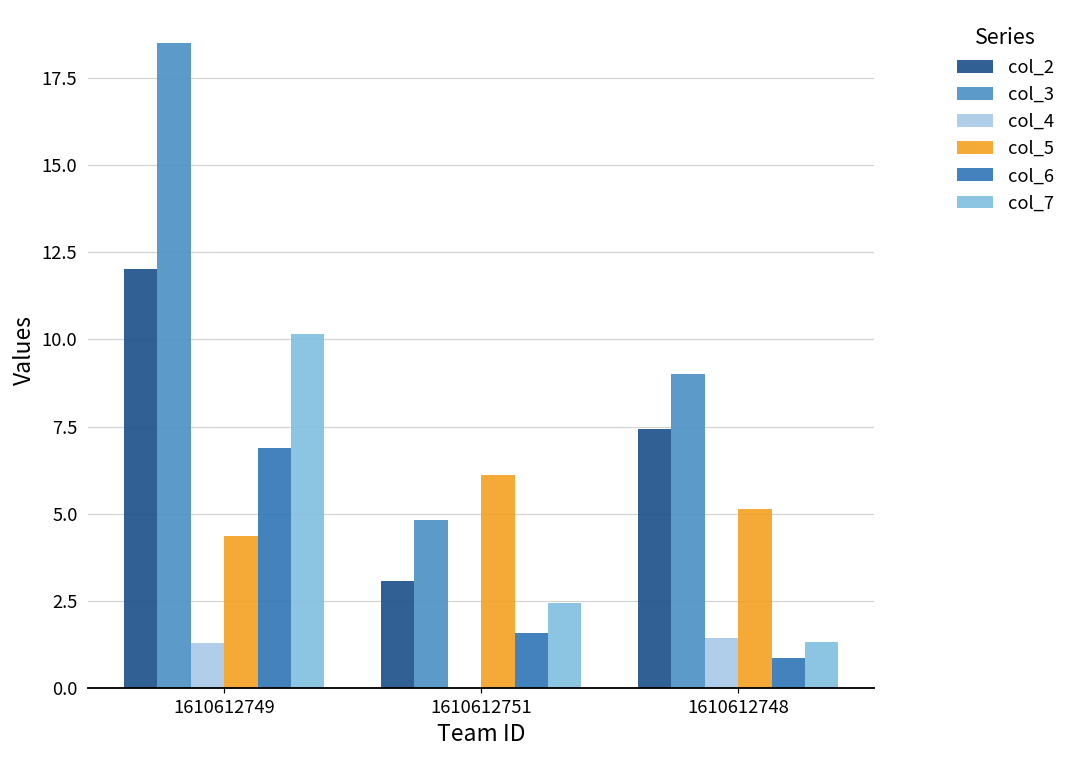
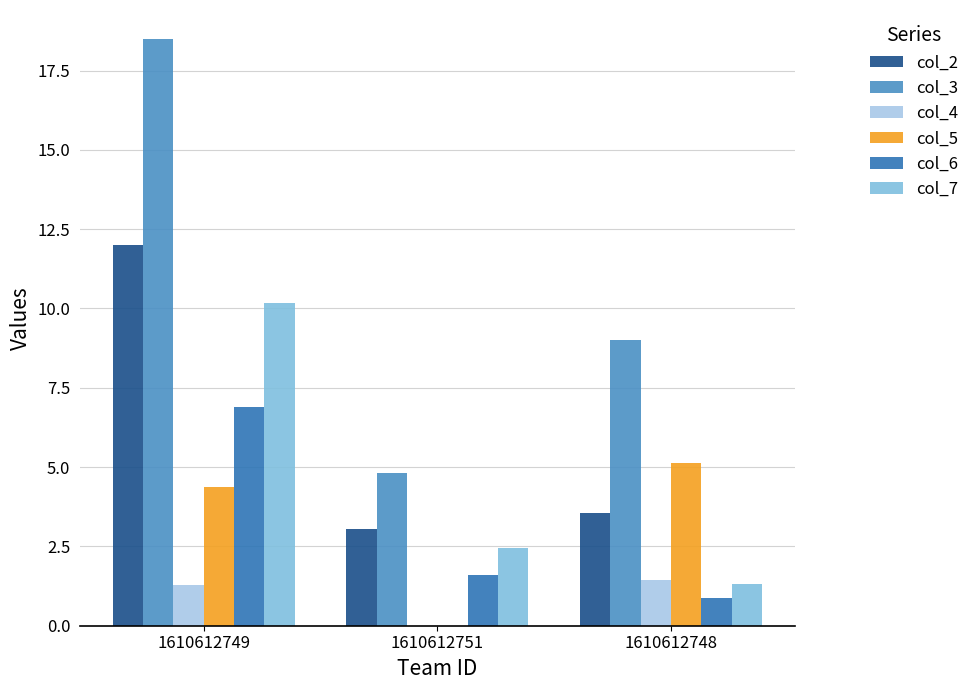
  {
    "col_2": {
      "1610612749": 12.0,
      "1610612751": 3.1,
-     "1610612748": 7.4
+     "1610612748": 3.6
    },
    "col_5": {
      "1610612749": 4.4,
-     "1610612751": 6.1,
+     "1610612751": 0.0,
      "1610612748": 5.1
    }
  }
